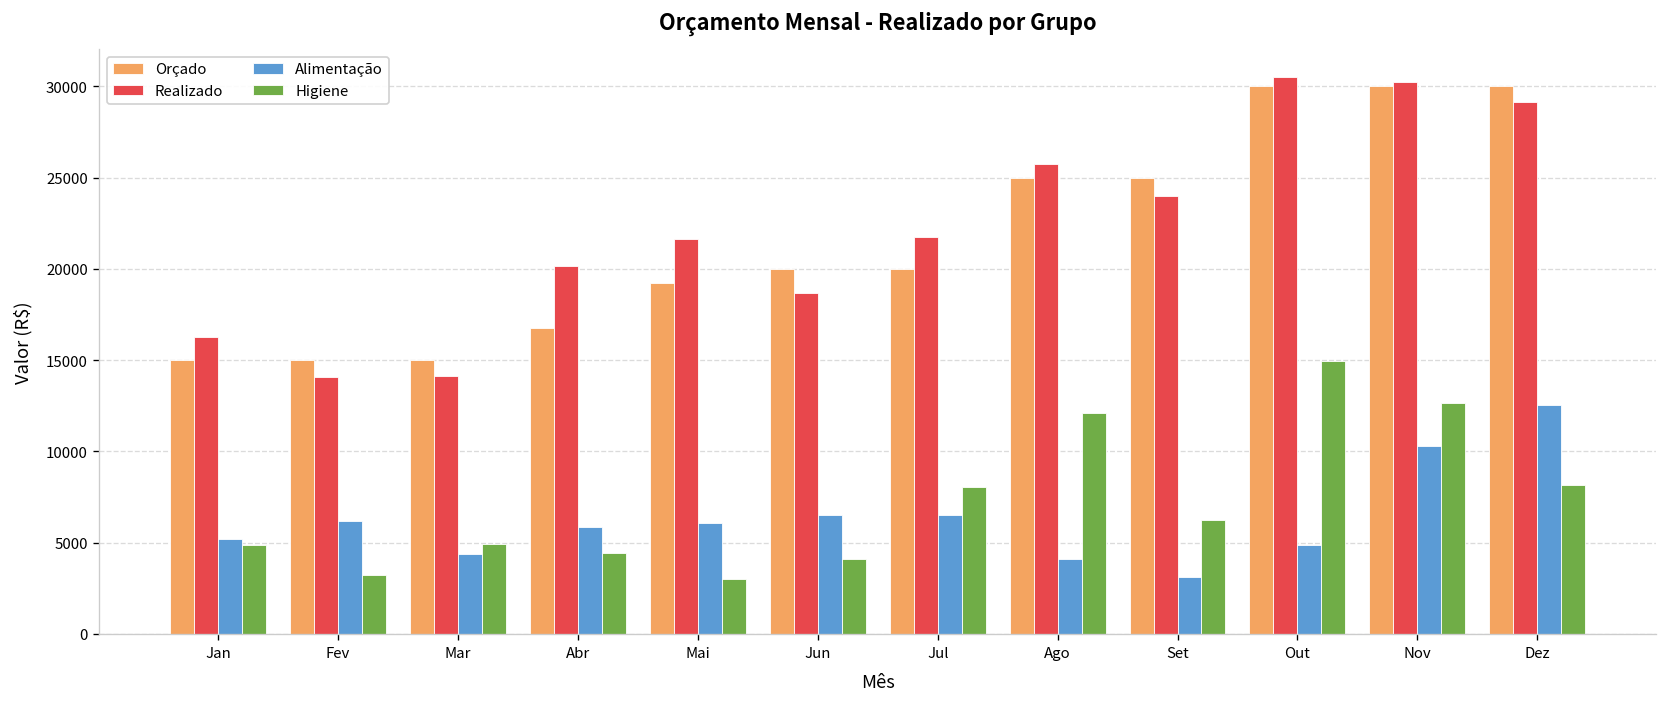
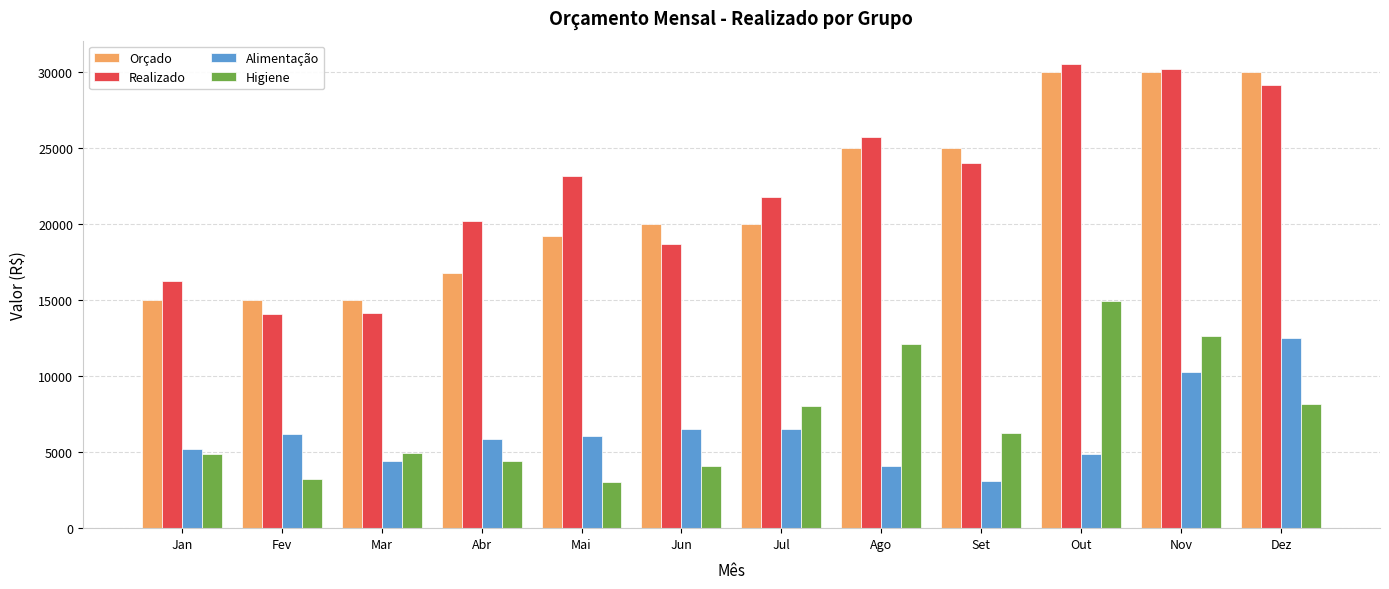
  {
    "Orçado": {
      "Jan": 15000,
      "Fev": 15000,
      "Mar": 15000,
      "Abr": 16800,
      "Mai": 19200,
      "Jun": 20000,
      "Jul": 20000,
      "Ago": 25000,
      "Set": 25000,
      "Out": 30000,
      "Nov": 30000,
      "Dez": 30000
    },
    "Realizado": {
      "Jan": 16300,
      "Fev": 14100,
      "Mar": 14100,
      "Abr": 20200,
-     "Mai": 21700,
+     "Mai": 23100,
      "Jun": 18700,
      "Jul": 21800,
      "Ago": 25700,
      "Set": 24000,
      "Out": 30500,
      "Nov": 30200,
      "Dez": 29100
    },
    "Alimentação": {
      "Jan": 5200,
      "Fev": 6200,
      "Mar": 4400,
      "Abr": 5800,
      "Mai": 6100,
      "Jun": 6500,
      "Jul": 6500,
      "Ago": 4100,
      "Set": 3100,
      "Out": 4900,
      "Nov": 10300,
      "Dez": 12500
    },
    "Higiene": {
      "Jan": 4900,
      "Fev": 3200,
      "Mar": 4900,
      "Abr": 4400,
      "Mai": 3000,
      "Jun": 4100,
      "Jul": 8100,
      "Ago": 12100,
      "Set": 6200,
      "Out": 15000,
      "Nov": 12600,
      "Dez": 8200
    }
  }
